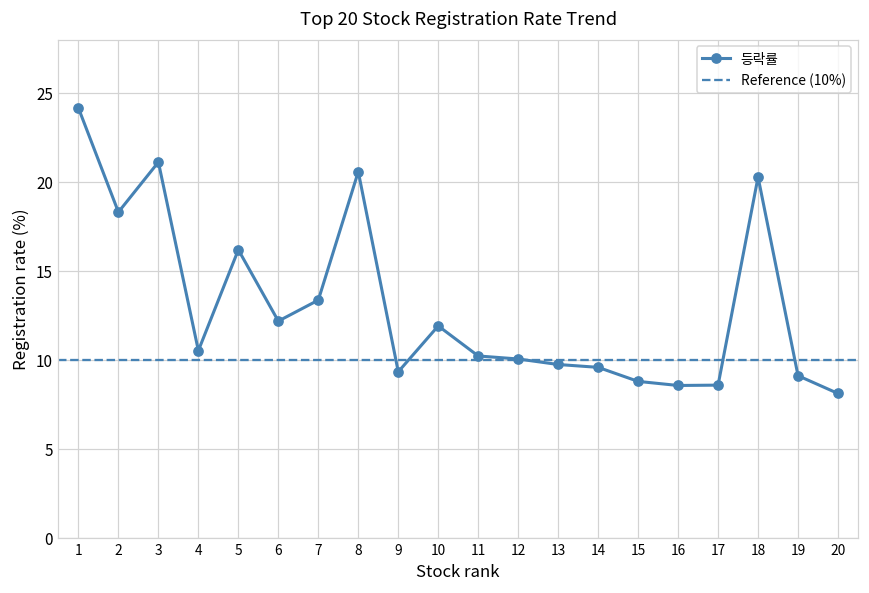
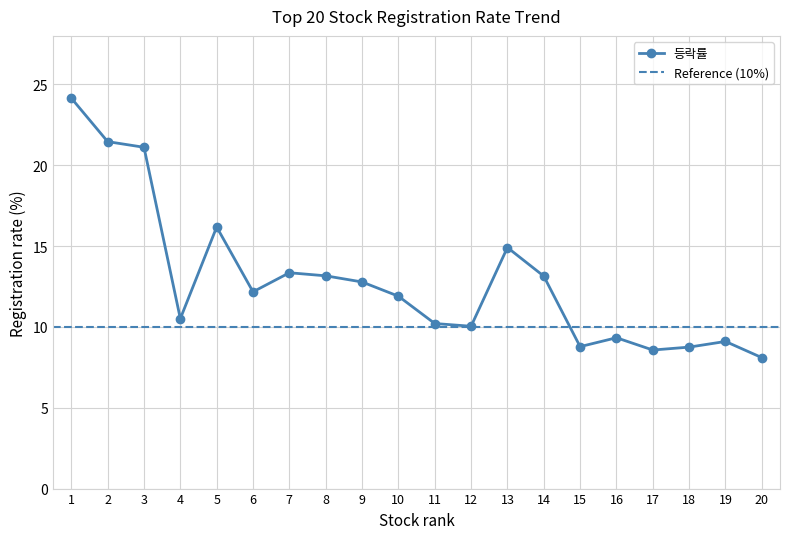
  {
    "1": 24.2,
-   "2": 18.3,
+   "2": 21.5,
    "3": 21.1,
    "4": 10.5,
    "5": 16.2,
    "6": 12.2,
    "7": 13.4,
-   "8": 20.6,
-   "9": 9.3,
+   "8": 13.2,
+   "9": 12.8,
    "10": 11.9,
    "11": 10.2,
    "12": 10.0,
-   "13": 9.7,
-   "14": 9.6,
+   "13": 14.9,
+   "14": 13.1,
    "15": 8.8,
-   "16": 8.6,
+   "16": 9.3,
    "17": 8.6,
-   "18": 20.3,
+   "18": 8.8,
    "19": 9.1,
    "20": 8.1
  }
